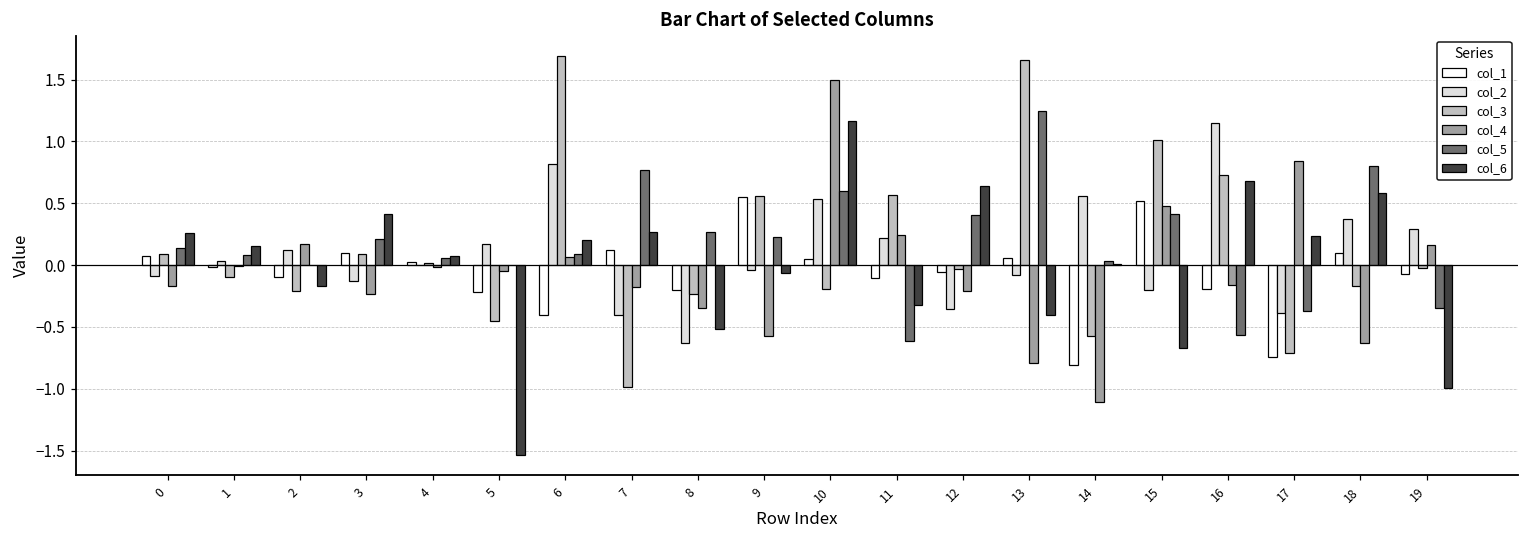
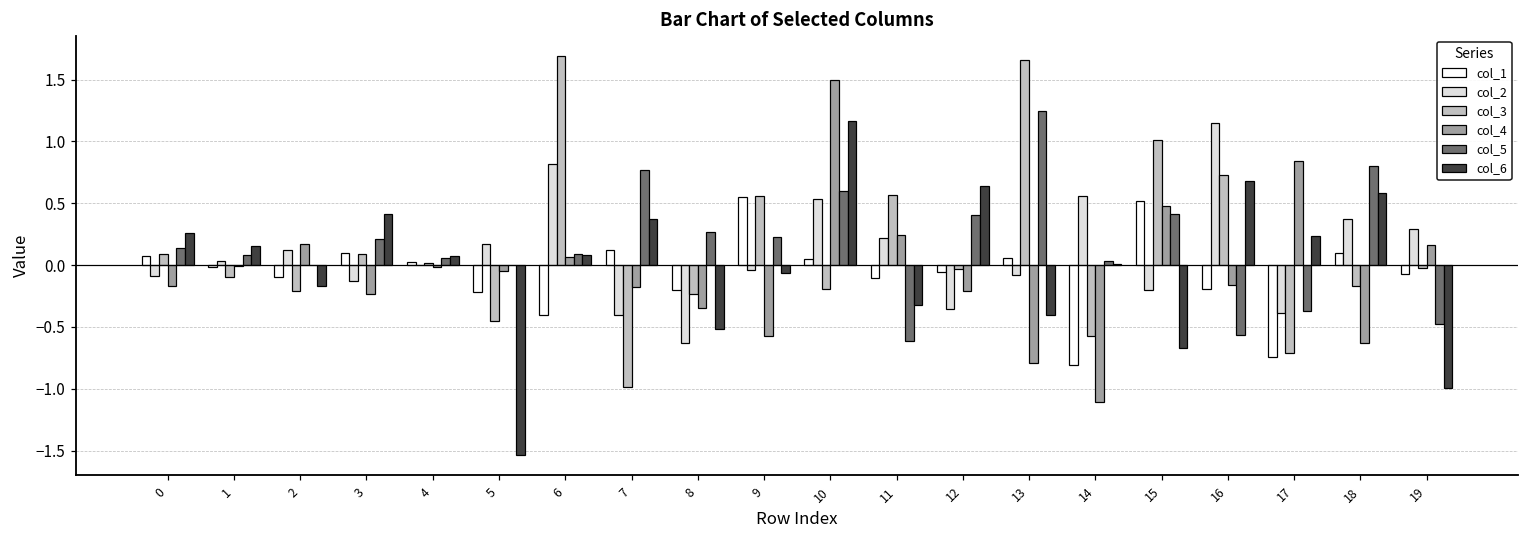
  {
    "col_5": {
      "0": 0.14,
      "1": 0.08,
      "3": 0.21,
      "4": 0.06,
      "6": 0.09,
      "7": 0.77,
      "8": 0.26,
      "9": 0.23,
      "10": 0.60,
      "11": -0.62,
      "12": 0.41,
      "13": 1.24,
      "14": 0.03,
      "15": 0.42,
      "16": -0.56,
      "17": -0.37,
      "18": 0.80,
-     "19": -0.34
+     "19": -0.47
    },
    "col_6": {
      "0": 0.26,
      "1": 0.15,
      "2": -0.17,
      "3": 0.42,
      "4": 0.08,
      "5": -1.54,
-     "6": 0.20,
-     "7": 0.26,
+     "6": 0.08,
+     "7": 0.38,
      "8": -0.52,
      "9": -0.07,
      "10": 1.17,
      "11": -0.33,
      "12": 0.64,
      "13": -0.40,
      "15": -0.67,
      "16": 0.68,
      "17": 0.23,
      "18": 0.59,
      "19": -0.99
    }
  }
